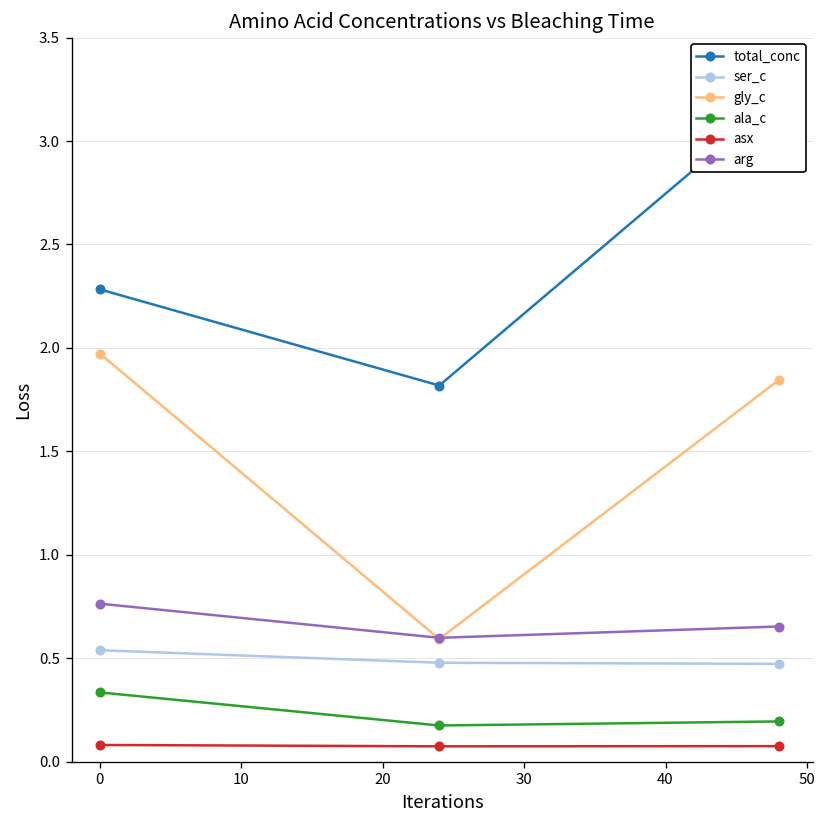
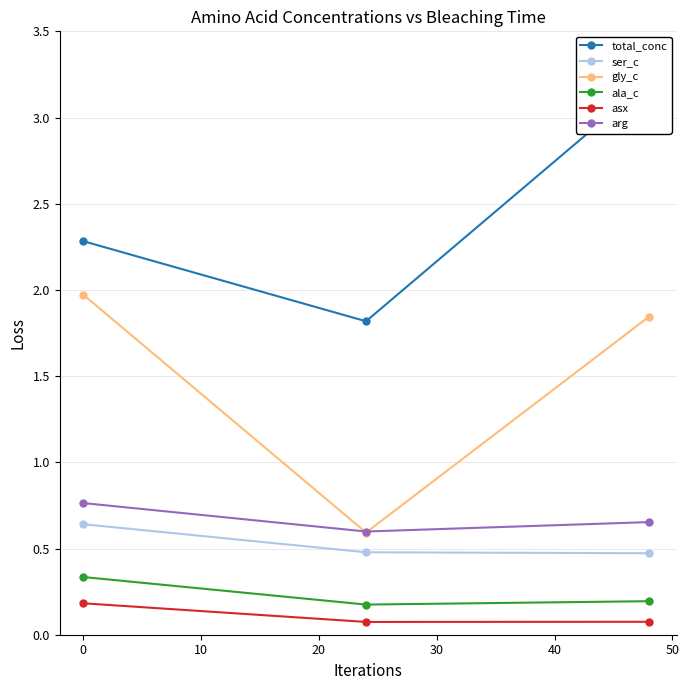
  {
    "total_conc": {
      "0": 2.28
    },
    "ser_c": {
-     "0": 0.54
+     "0": 0.64
    },
    "gly_c": {
      "0": 1.97
    },
    "ala_c": {
      "0": 0.33
    },
    "asx": {
-     "0": 0.08
+     "0": 0.18
    },
    "arg": {
      "0": 0.76
    }
  }
